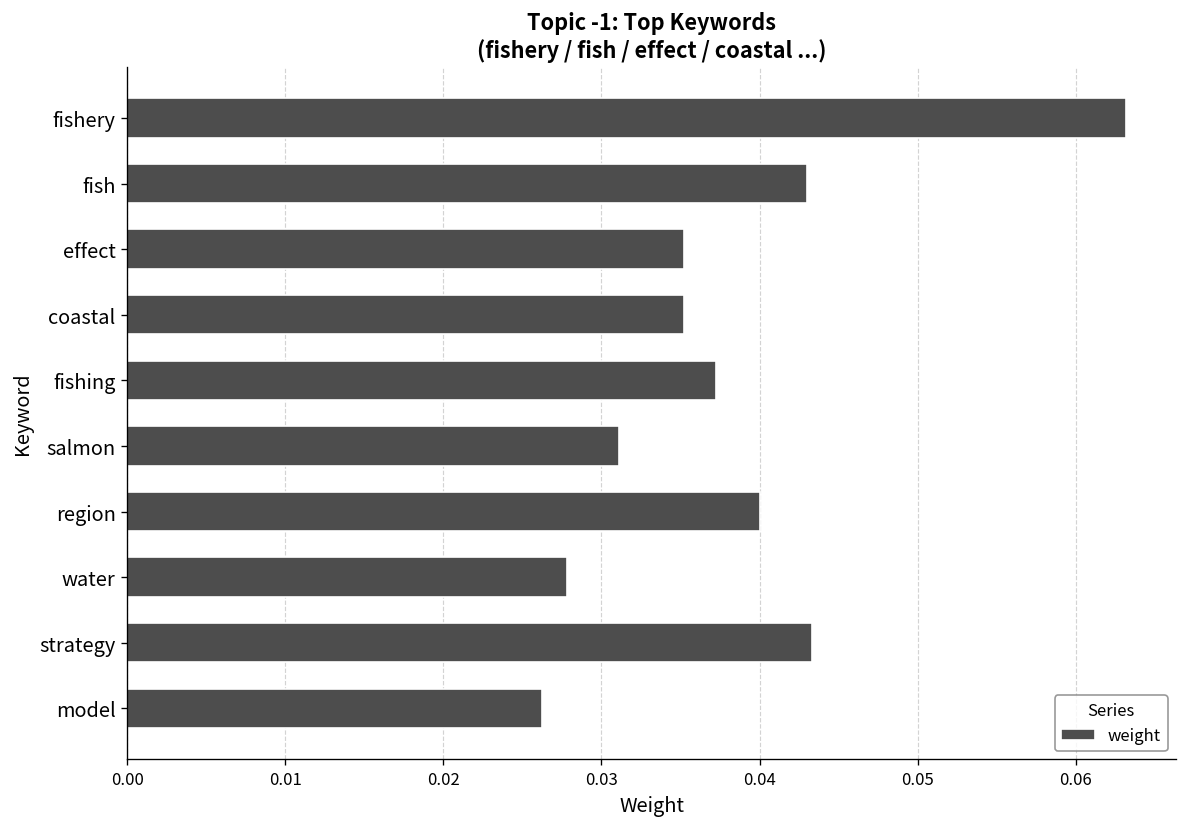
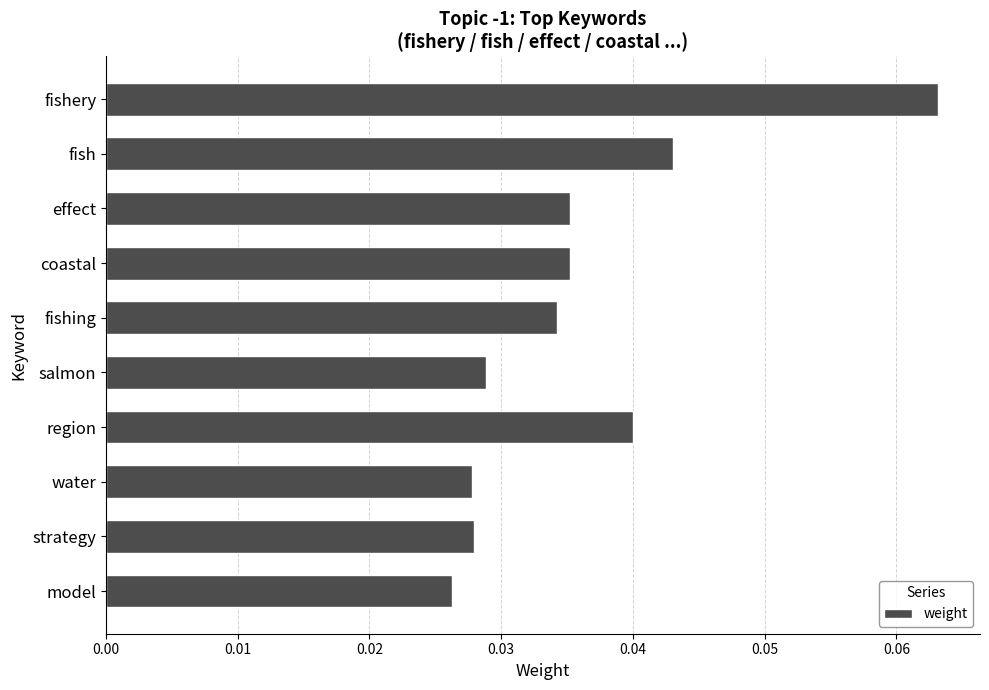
  {
    "fishery": 0.0632,
    "fish": 0.0430,
    "effect": 0.0352,
    "coastal": 0.0352,
-   "fishing": 0.0372,
-   "salmon": 0.0311,
+   "fishing": 0.0342,
+   "salmon": 0.0289,
    "region": 0.0400,
    "water": 0.0278,
-   "strategy": 0.0433,
+   "strategy": 0.0280,
    "model": 0.0262
  }
